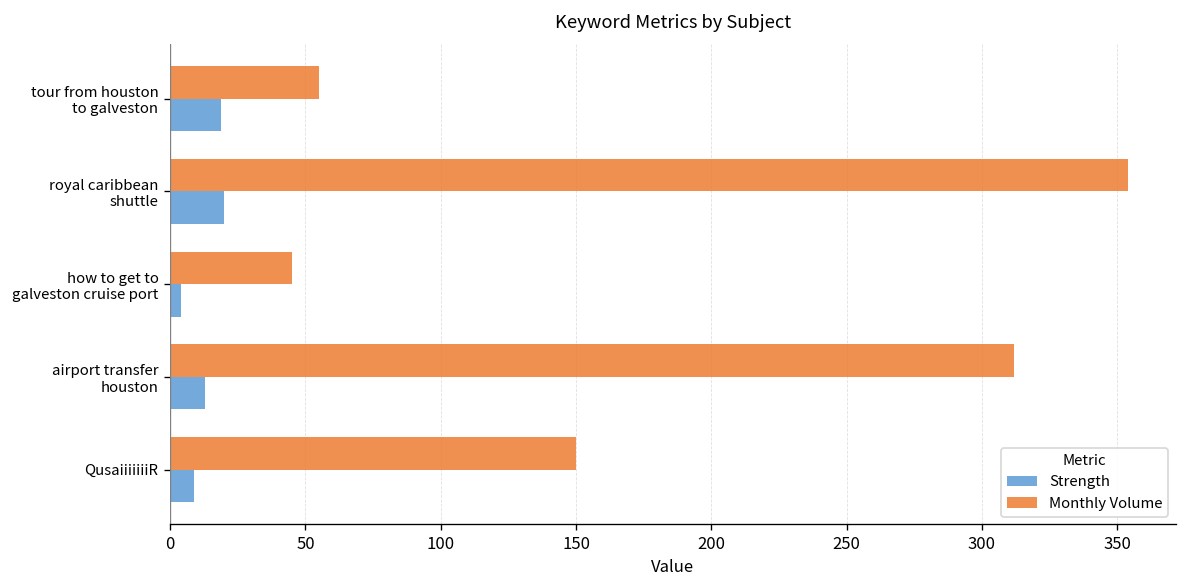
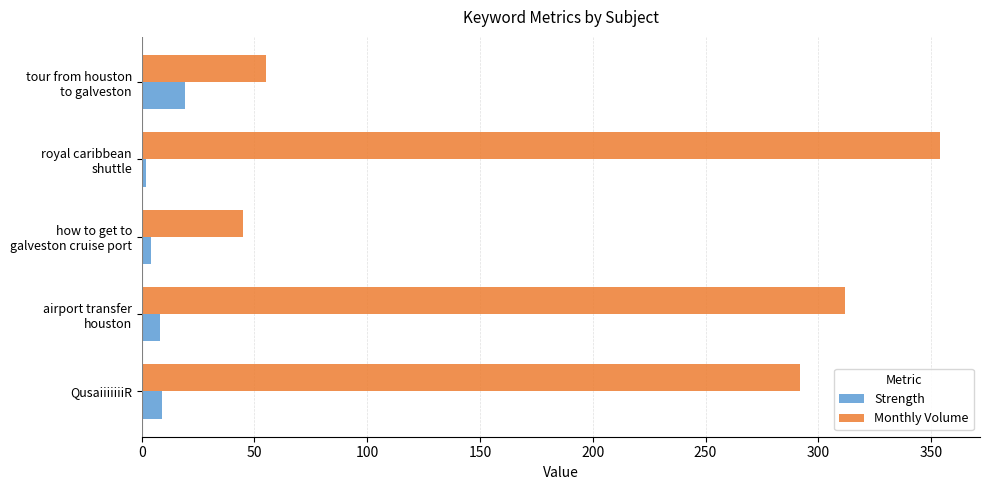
  {
    "Strength": {
      "tour from houston to galveston": 19,
-     "royal caribbean shuttle": 20,
+     "royal caribbean shuttle": 2,
      "how to get to galveston cruise port": 4,
-     "airport transfer houston": 13,
+     "airport transfer houston": 8,
      "QusaiiiiiiiR": 9
    },
    "Monthly Volume": {
      "tour from houston to galveston": 55,
      "royal caribbean shuttle": 354,
      "how to get to galveston cruise port": 45,
      "airport transfer houston": 312,
-     "QusaiiiiiiiR": 150
+     "QusaiiiiiiiR": 292
    }
  }
